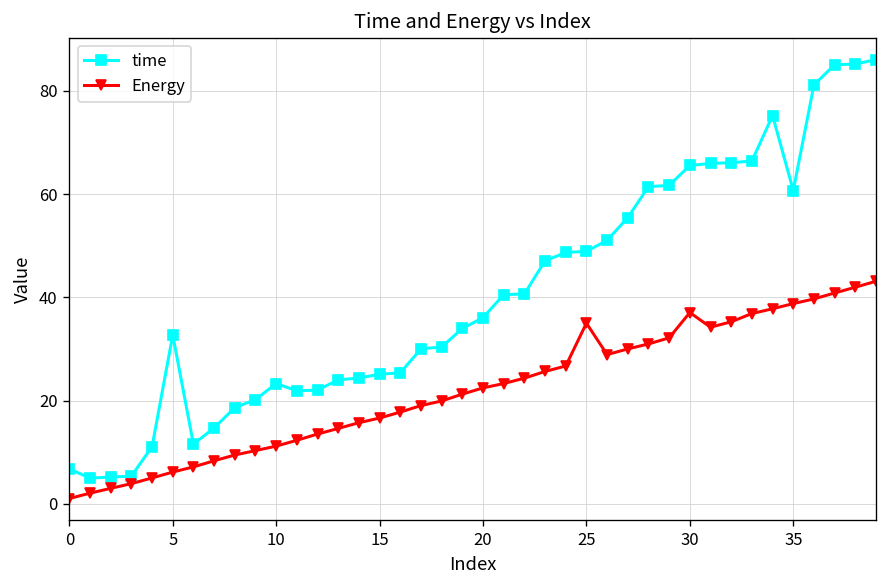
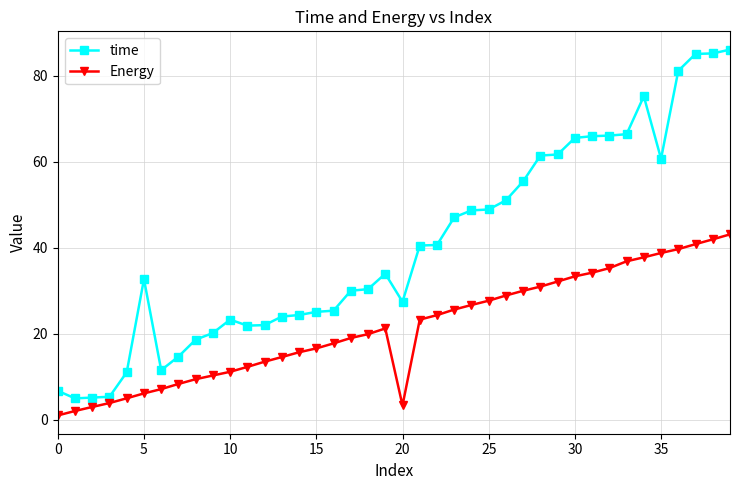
  {
    "time": {
      "0": 7,
      "5": 33,
      "10": 23,
      "15": 25,
-     "20": 36,
+     "20": 27,
      "25": 49,
      "30": 66,
      "35": 61
    },
    "Energy": {
      "0": 1,
      "5": 6,
      "10": 11,
      "15": 17,
-     "20": 22,
-     "25": 35,
-     "30": 37,
+     "20": 3,
+     "25": 28,
+     "30": 33,
      "35": 39
    }
  }
